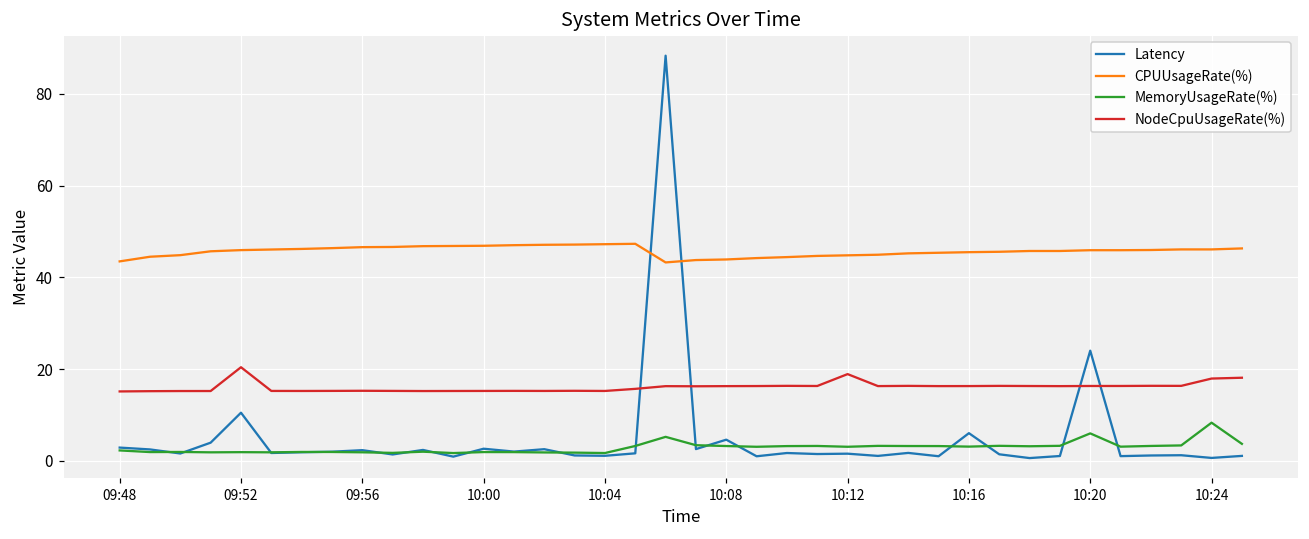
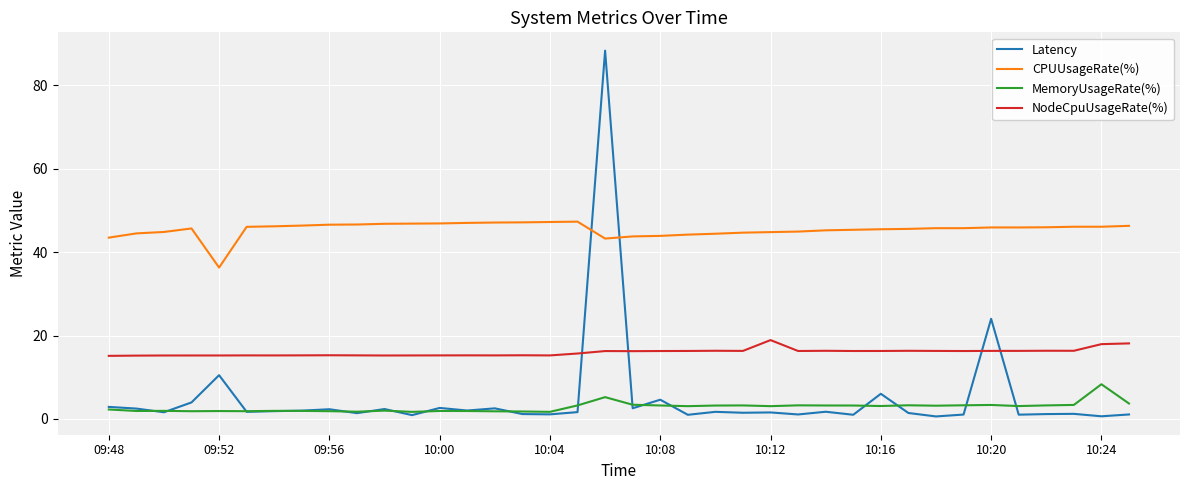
  {
    "Latency": {
      "09:48": 3,
      "09:52": 11,
      "10:00": 3,
      "10:04": 1,
      "10:08": 5,
      "10:12": 2,
      "10:16": 6,
      "10:20": 24,
      "10:24": 1
    },
    "CPUUsageRate(%)": {
      "09:48": 43,
-     "09:52": 46,
+     "09:52": 36,
      "09:56": 47,
      "10:00": 47,
      "10:04": 47,
      "10:08": 44,
      "10:12": 45,
      "10:16": 45,
      "10:20": 46,
      "10:24": 46
    },
    "MemoryUsageRate(%)": {
      "09:48": 2,
      "09:52": 2,
      "10:00": 2,
      "10:04": 2,
      "10:08": 3,
      "10:12": 3,
      "10:16": 3,
-     "10:20": 6,
+     "10:20": 3,
      "10:24": 8
    },
    "NodeCpuUsageRate(%)": {
      "09:48": 15,
-     "09:52": 20,
+     "09:52": 15,
      "09:56": 15,
      "10:00": 15,
      "10:04": 15,
      "10:08": 16,
      "10:12": 19,
      "10:16": 16,
      "10:20": 16,
      "10:24": 18
    }
  }
